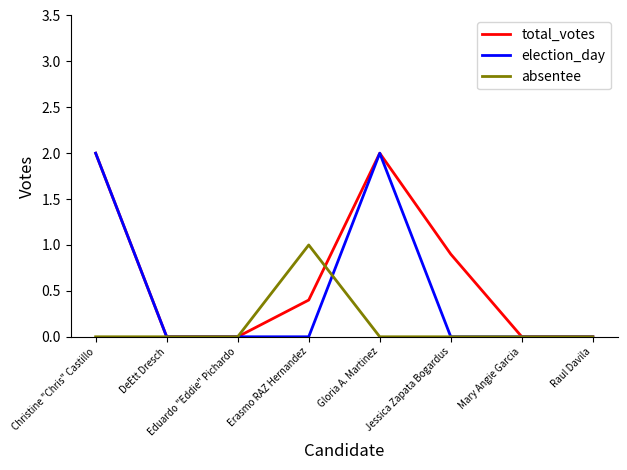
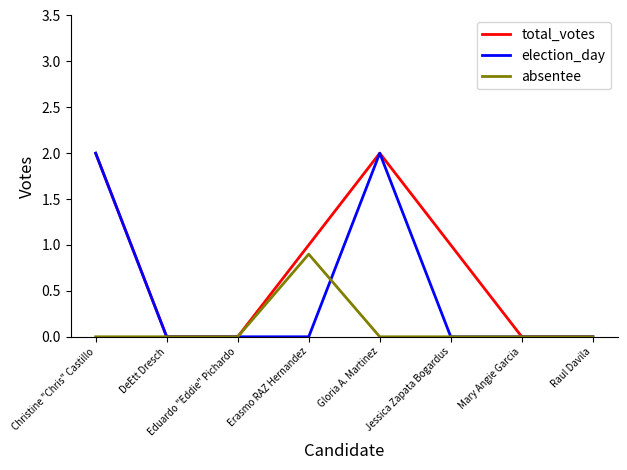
  {
    "total_votes": {
-     "Erasmo RAZ Hernandez": 0.4,
-     "Jessica Zapata Bogardus": 0.9
+     "Erasmo RAZ Hernandez": 1.0,
+     "Jessica Zapata Bogardus": 1.0
    },
    "election_day": {
      "Erasmo RAZ Hernandez": 0.0
    },
    "absentee": {
      "Christine \"Chris\" Castillo": 0.0,
-     "Erasmo RAZ Hernandez": 1.0,
+     "Erasmo RAZ Hernandez": 0.9,
      "Gloria A. Martinez": 0.0
    }
  }
